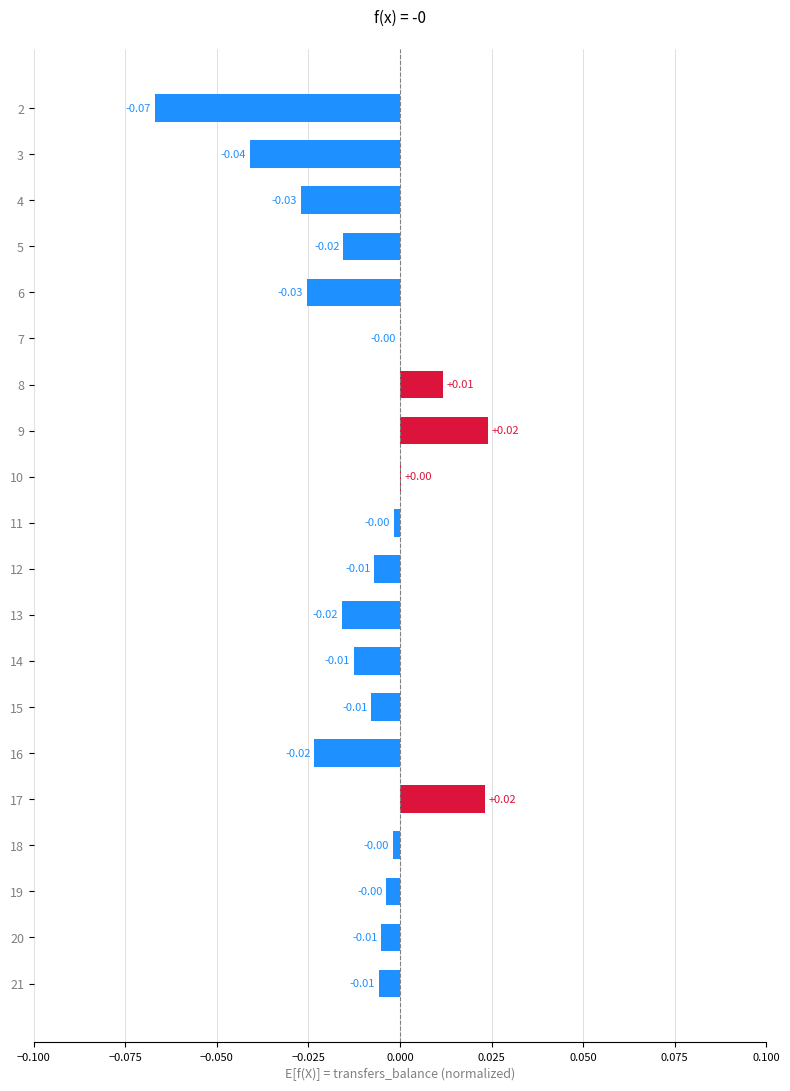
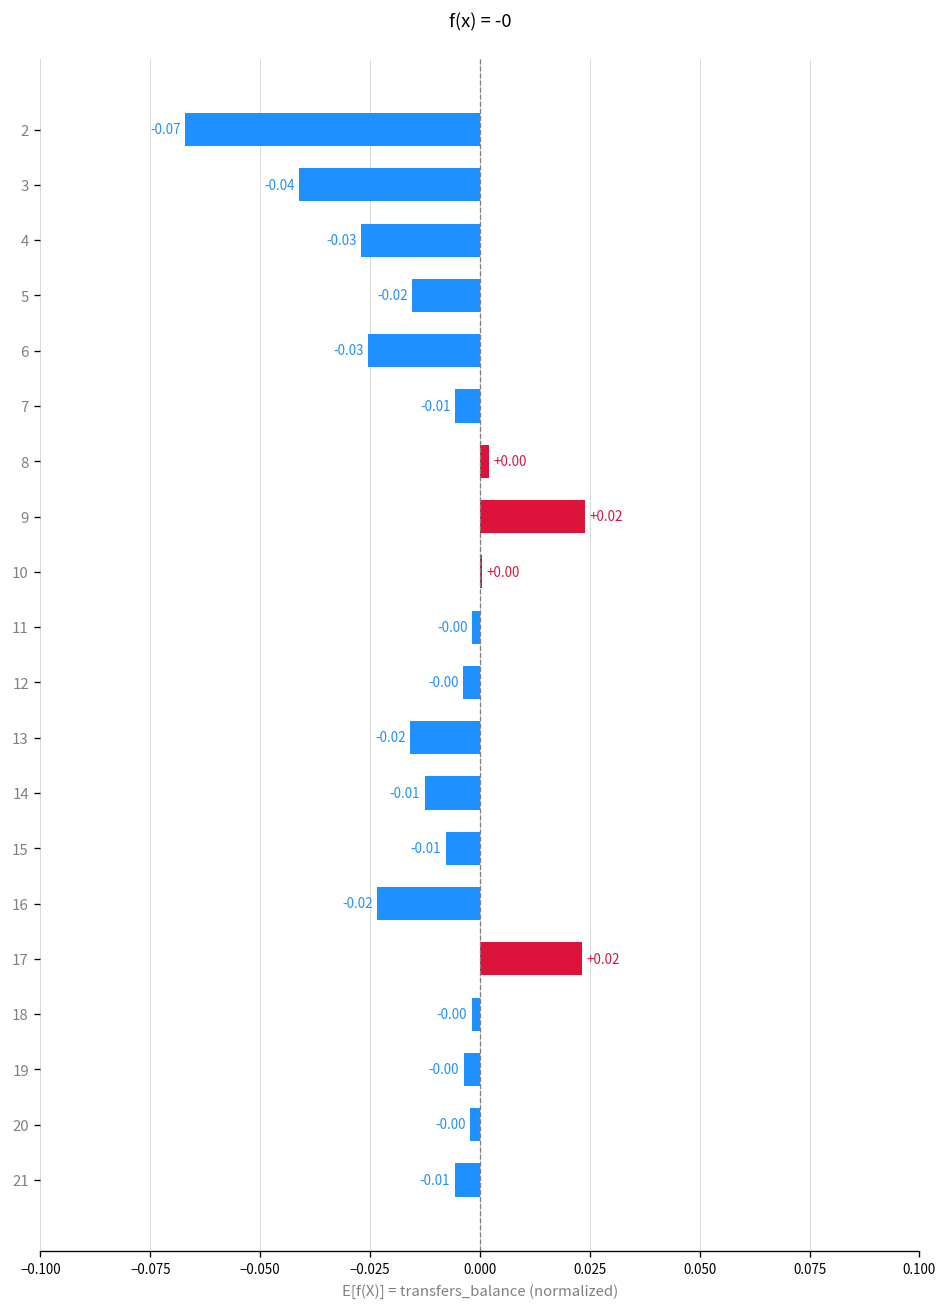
  {
    "2": "-0.07",
    "3": "-0.04",
    "4": "-0.03",
    "5": "-0.02",
    "6": "-0.03",
-   "7": "-0.00",
-   "8": "+0.01",
+   "7": "-0.01",
+   "8": "+0.00",
    "9": "+0.02",
    "10": "+0.00",
    "11": "-0.00",
-   "12": "-0.01",
+   "12": "-0.00",
    "13": "-0.02",
    "14": "-0.01",
    "15": "-0.01",
    "16": "-0.02",
    "17": "+0.02",
    "18": "-0.00",
    "19": "-0.00",
-   "20": "-0.01",
+   "20": "-0.00",
    "21": "-0.01"
  }
